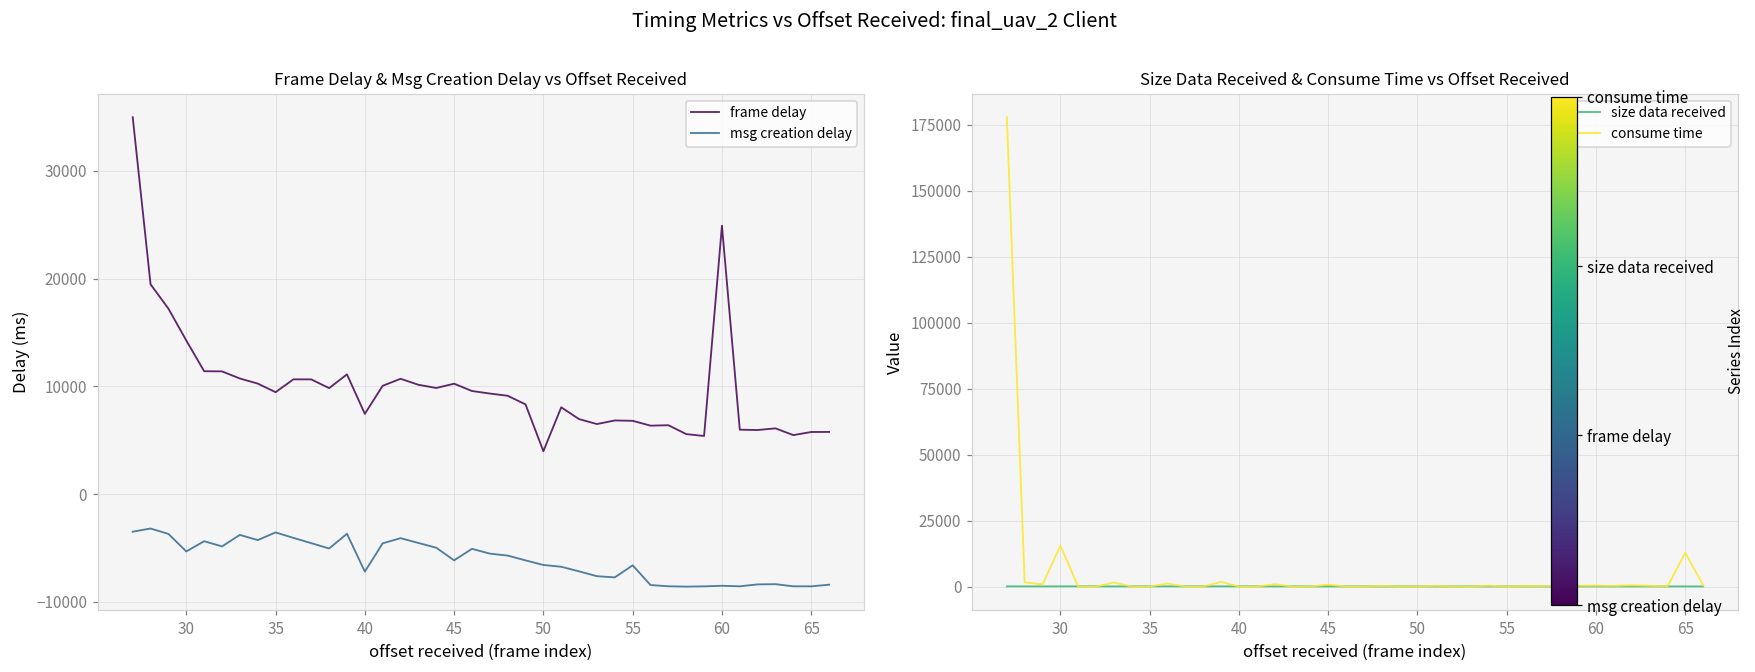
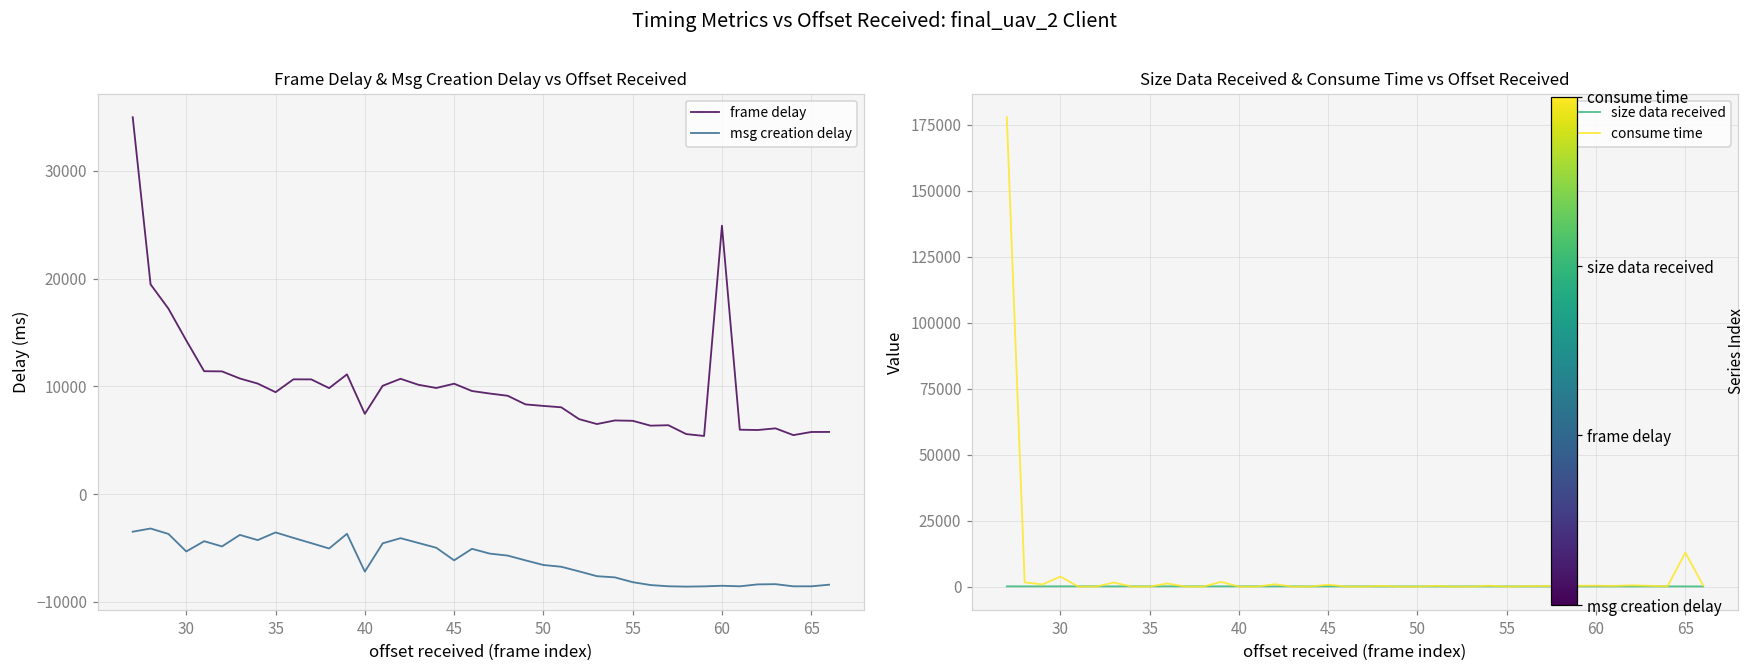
  {
    "Frame Delay & Msg Creation Delay vs Offset Received": {
      "frame delay": {
        "30": 14000,
        "35": 9000,
        "40": 7000,
        "45": 10000,
-       "50": 4000,
+       "50": 8000,
        "55": 7000,
        "60": 25000,
        "65": 6000
      },
      "msg creation delay": {
        "30": -5000,
        "35": -4000,
        "40": -7000,
        "45": -6000,
        "50": -7000,
-       "55": -7000,
+       "55": -8000,
        "60": -9000,
        "65": -9000
      }
    },
    "Size Data Received & Consume Time vs Offset Received": {
      "size data received": {
        "30": 0,
        "65": 0
      },
      "consume time": {
-       "30": 16000,
+       "30": 4000,
        "65": 13000
      }
    }
  }
